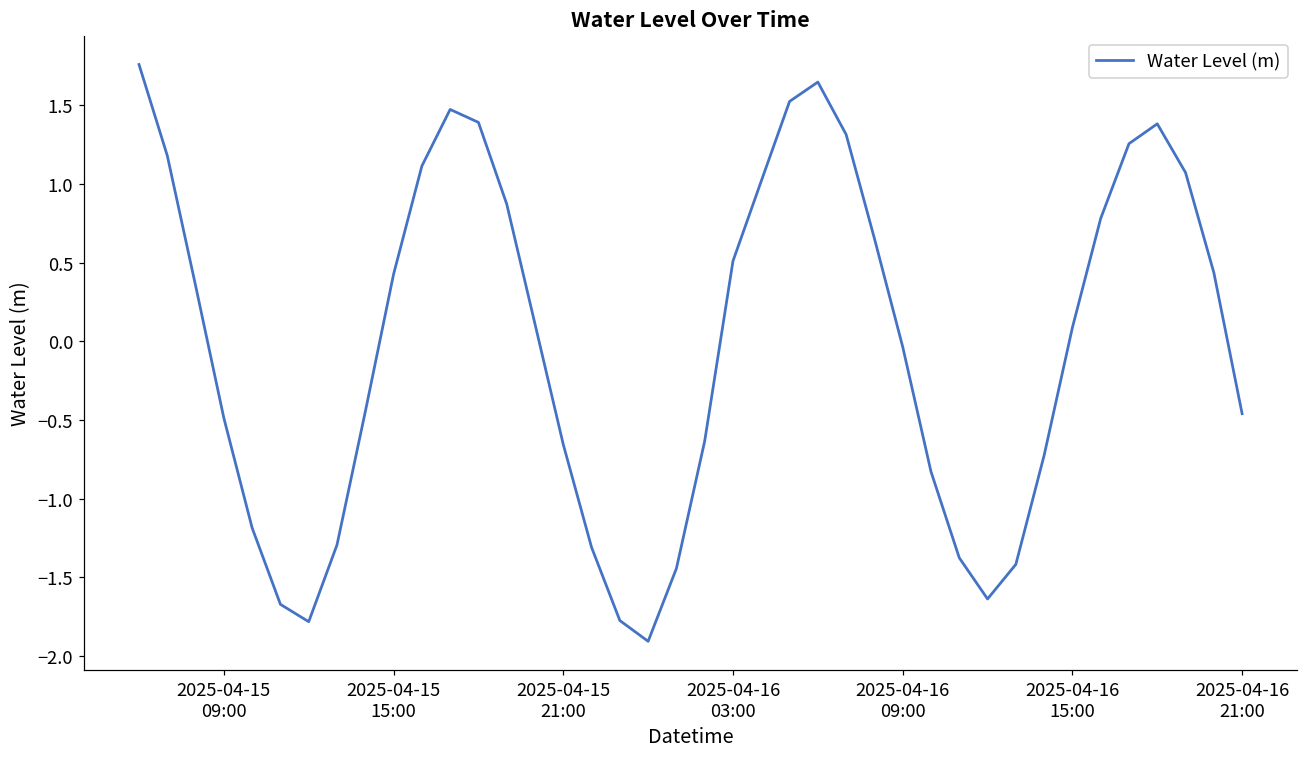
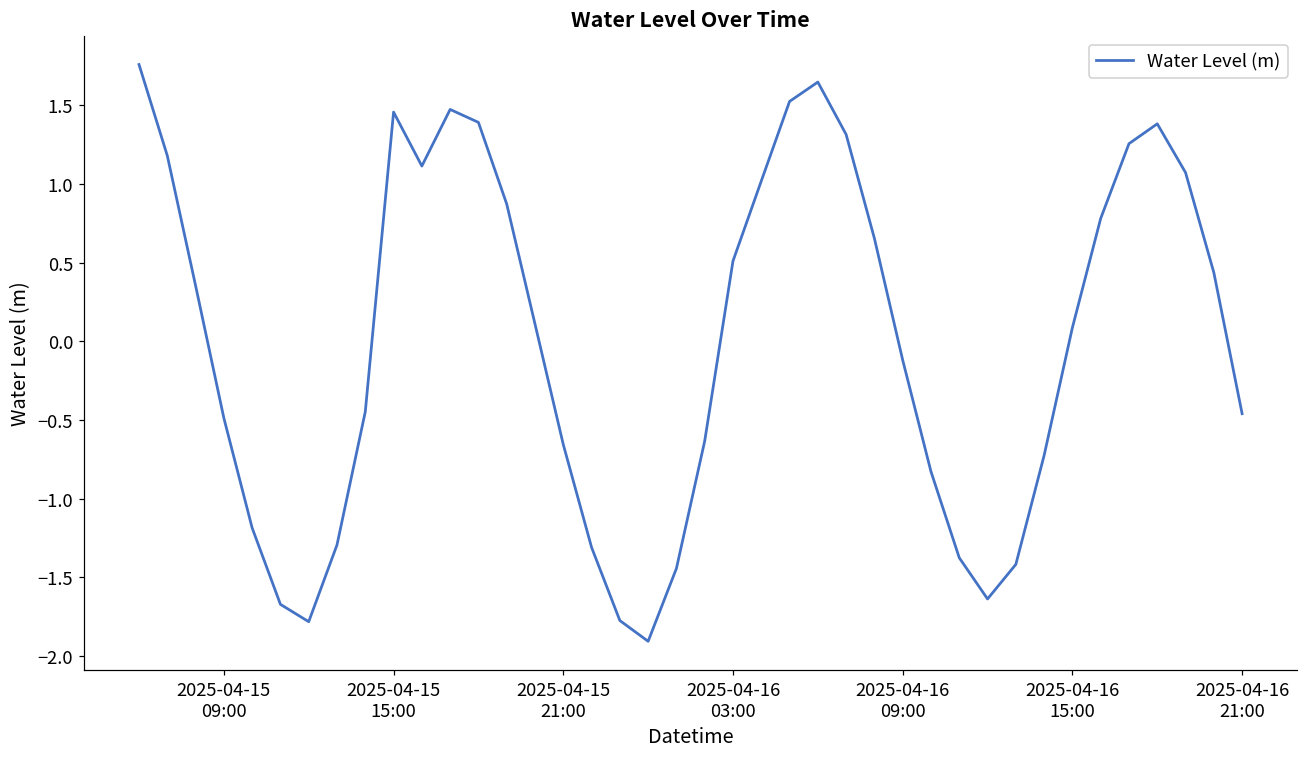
  {
    "2025-04-15 09:00": -0.49,
-   "2025-04-15 15:00": 0.43,
+   "2025-04-15 15:00": 1.46,
    "2025-04-15 21:00": -0.66,
    "2025-04-16 03:00": 0.51,
-   "2025-04-16 09:00": -0.03,
+   "2025-04-16 09:00": -0.12,
    "2025-04-16 15:00": 0.09,
    "2025-04-16 21:00": -0.46
  }
